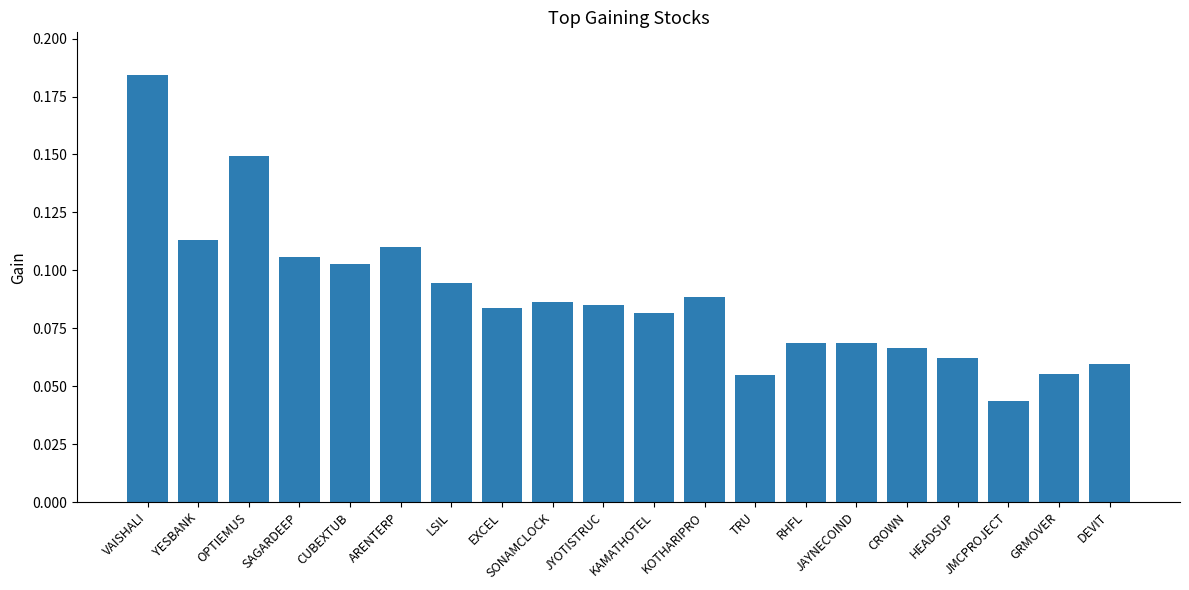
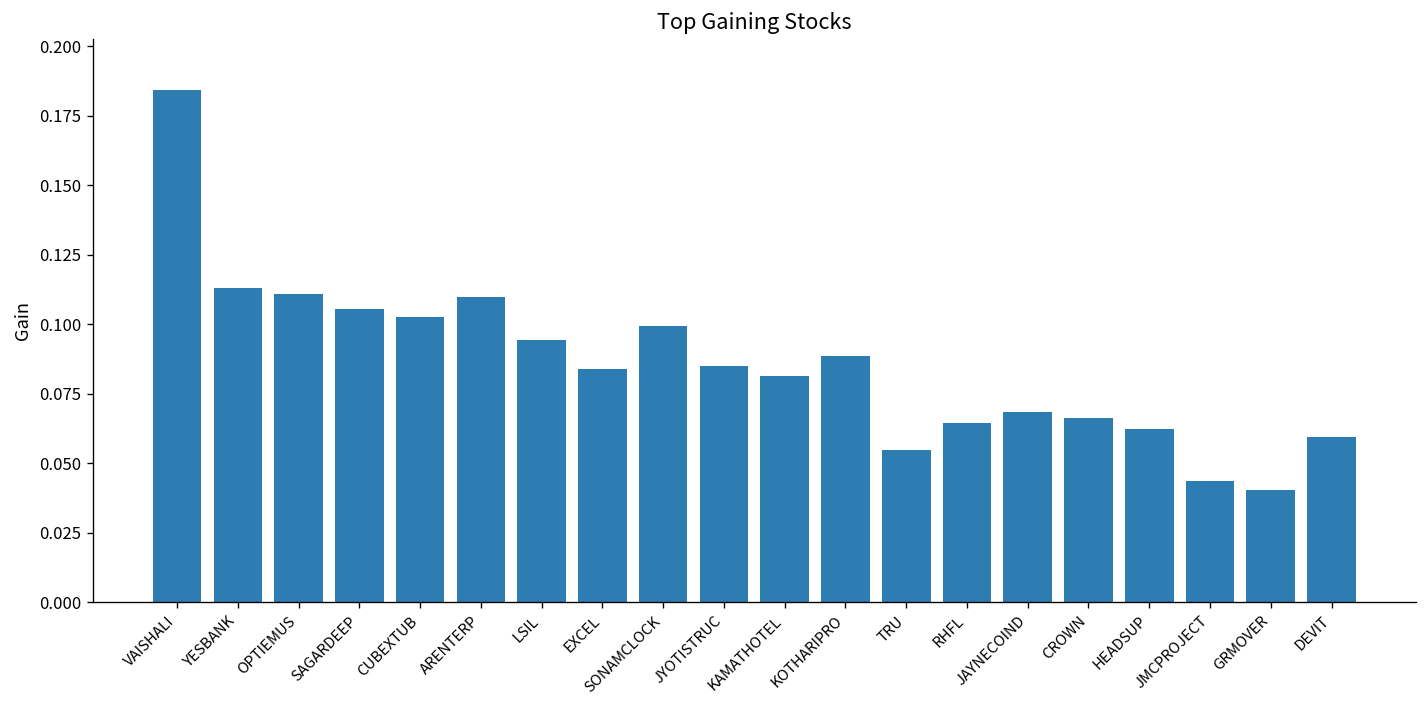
  {
    "VAISHALI": 0.184,
    "YESBANK": 0.113,
-   "OPTIEMUS": 0.149,
+   "OPTIEMUS": 0.111,
    "SAGARDEEP": 0.106,
    "CUBEXTUB": 0.103,
    "ARENTERP": 0.110,
    "LSIL": 0.094,
    "EXCEL": 0.084,
-   "SONAMCLOCK": 0.086,
+   "SONAMCLOCK": 0.100,
    "JYOTISTRUC": 0.085,
    "KAMATHOTEL": 0.082,
    "KOTHARIPRO": 0.088,
    "TRU": 0.055,
-   "RHFL": 0.069,
+   "RHFL": 0.065,
    "JAYNECOIND": 0.068,
    "CROWN": 0.066,
    "HEADSUP": 0.062,
    "JMCPROJECT": 0.044,
-   "GRMOVER": 0.055,
+   "GRMOVER": 0.040,
    "DEVIT": 0.060
  }
